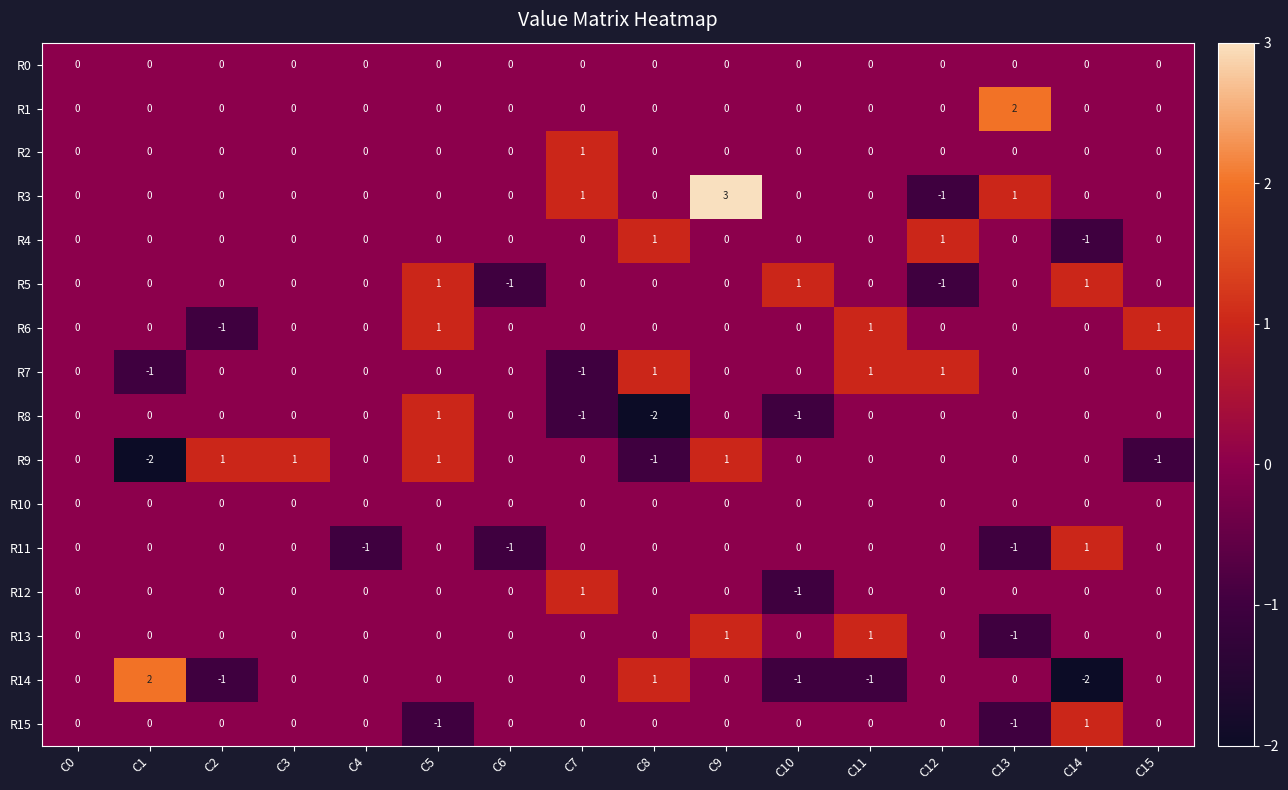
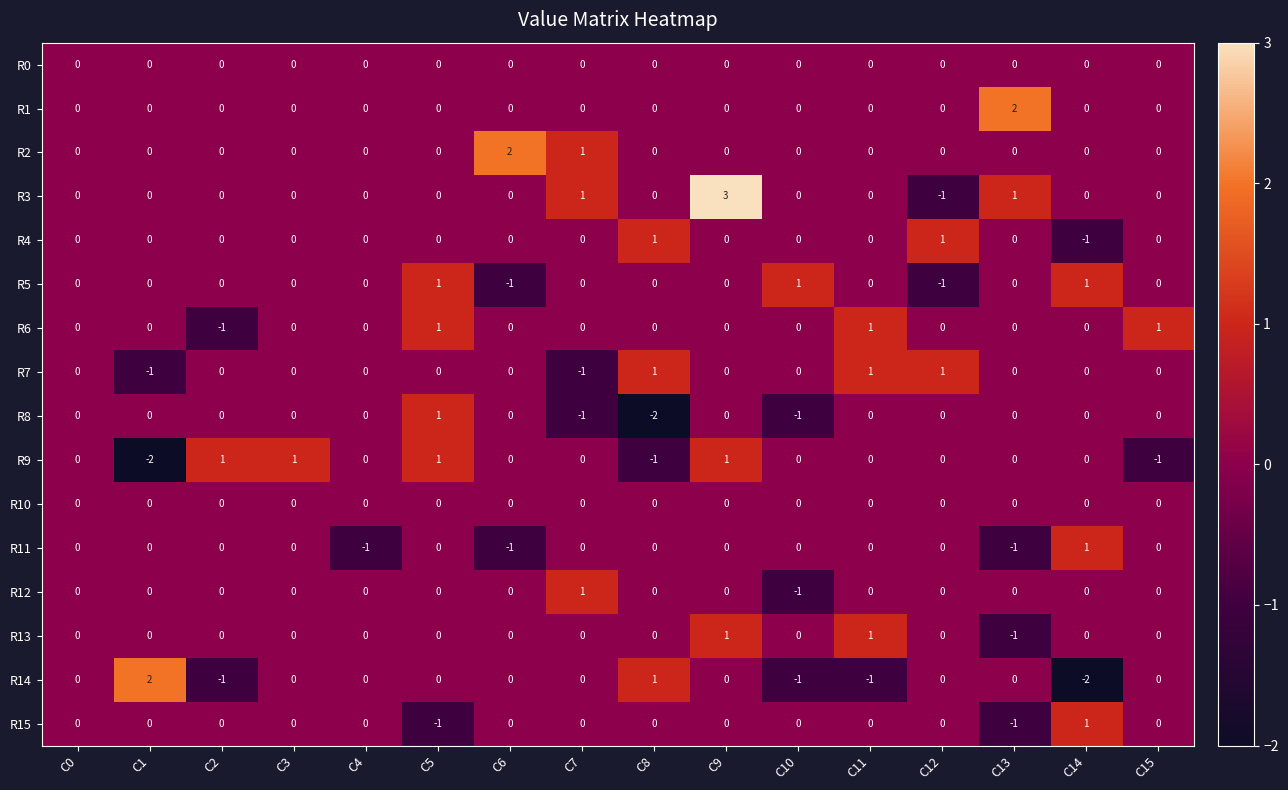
  {
    "R2": {
      "C0": 0,
      "C1": 0,
      "C2": 0,
      "C3": 0,
      "C4": 0,
      "C5": 0,
-     "C6": 0,
+     "C6": 2,
      "C7": 1,
      "C8": 0,
      "C9": 0,
      "C10": 0,
      "C11": 0,
      "C12": 0,
      "C13": 0,
      "C14": 0,
      "C15": 0
    }
  }
